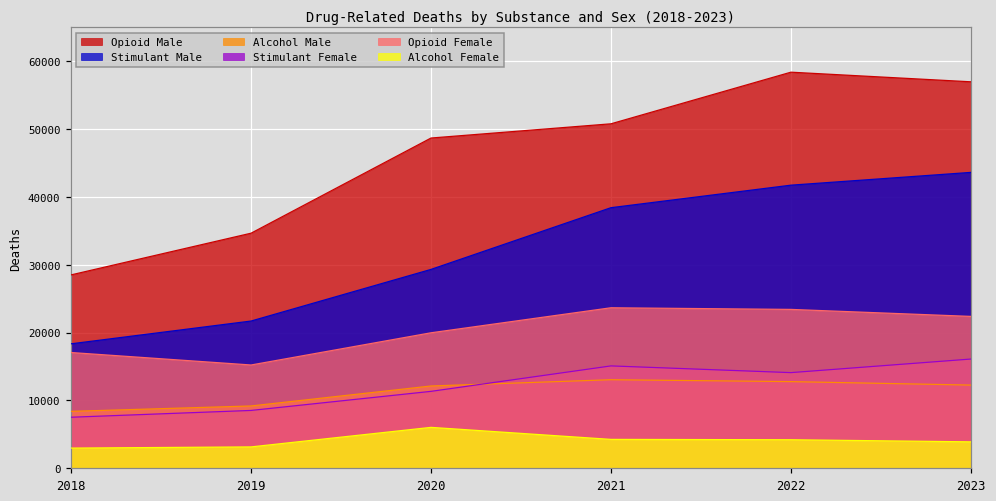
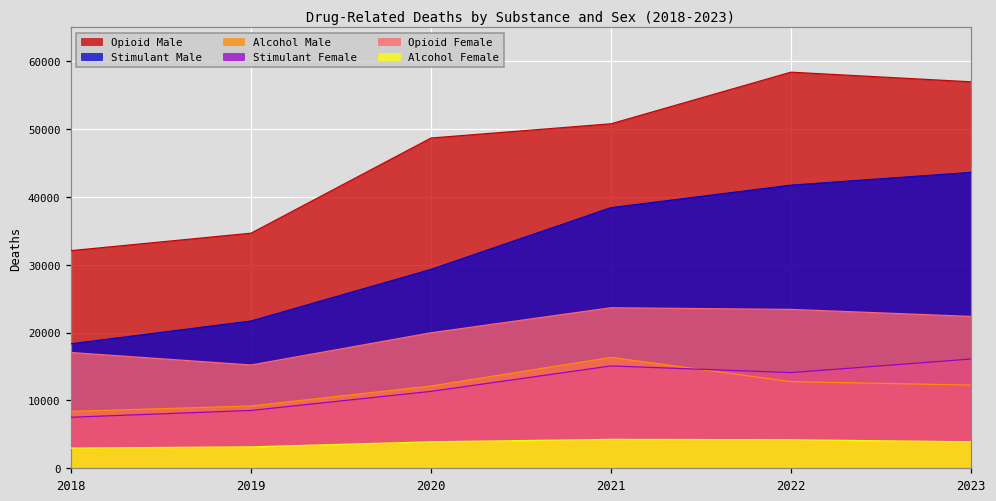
  {
    "Opioid Male": {
-     "2018": 29000,
+     "2018": 32000,
      "2019": 35000,
      "2020": 49000,
      "2021": 51000,
      "2022": 58000,
      "2023": 57000
    },
    "Stimulant Male": {
      "2018": 18000,
      "2019": 22000,
      "2020": 29000,
      "2021": 38000,
      "2022": 42000,
      "2023": 44000
    },
    "Alcohol Male": {
      "2018": 8000,
      "2019": 9000,
      "2020": 12000,
-     "2021": 13000,
+     "2021": 16000,
      "2022": 13000,
      "2023": 12000
    },
    "Stimulant Female": {
      "2018": 8000,
      "2019": 9000,
      "2020": 11000,
      "2021": 15000,
      "2022": 14000,
      "2023": 16000
    },
    "Opioid Female": {
      "2018": 17000,
      "2019": 15000,
      "2020": 20000,
      "2021": 24000,
      "2022": 23000,
      "2023": 22000
    },
    "Alcohol Female": {
      "2018": 3000,
      "2019": 3000,
-     "2020": 6000,
+     "2020": 4000,
      "2021": 4000,
      "2022": 4000,
      "2023": 4000
    }
  }
